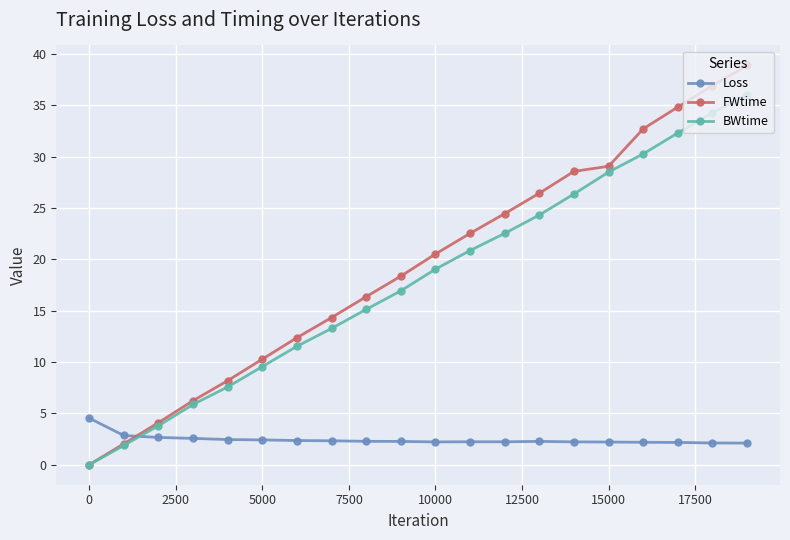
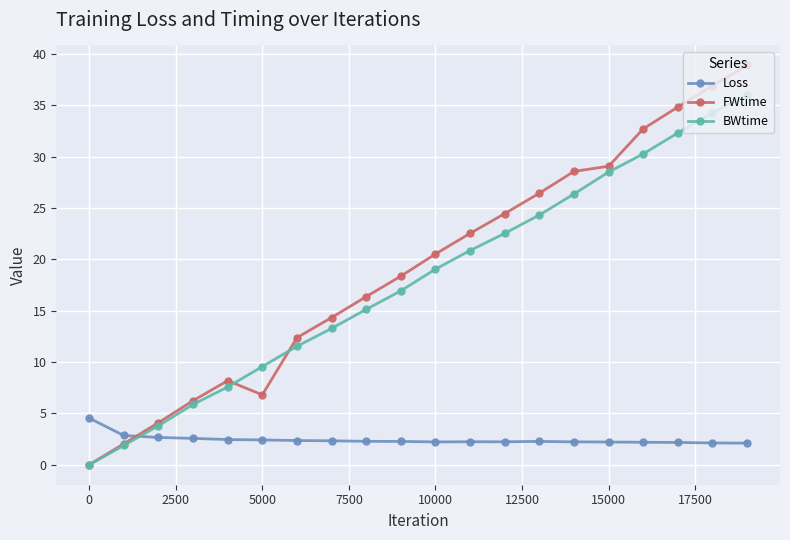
  {
    "FWtime": {
-     "5000": 10.3,
+     "5000": 6.8,
      "10000": 20.5,
      "15000": 29.1
    }
  }
